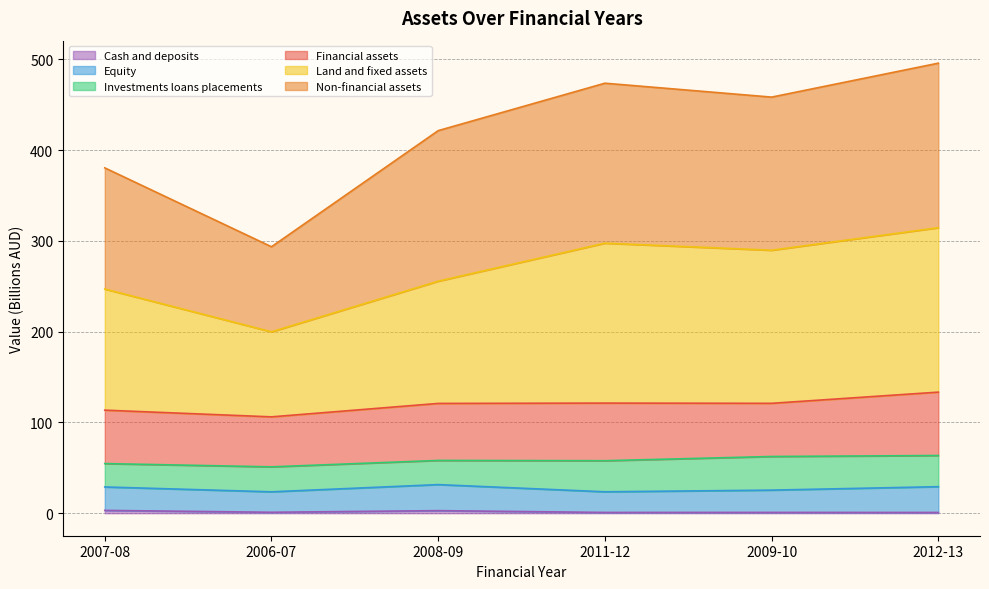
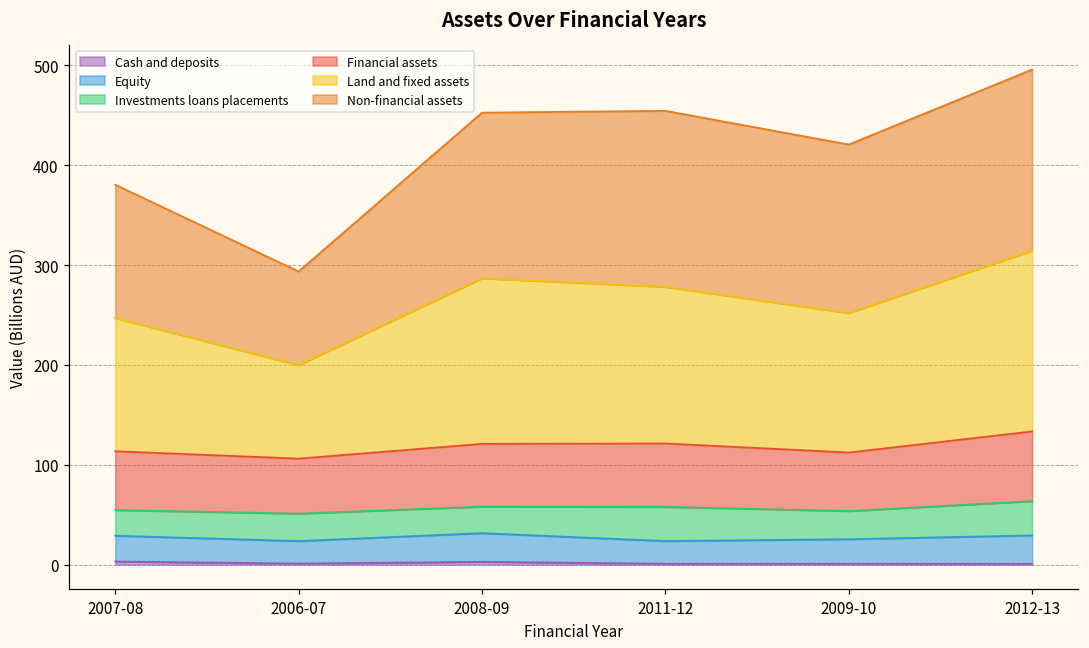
  {
    "Cash and deposits": {
      "2007-08": 0,
      "2006-07": 0,
      "2008-09": 0,
      "2011-12": 0,
      "2009-10": 0,
      "2012-13": 0
    },
    "Equity": {
      "2007-08": 30,
      "2006-07": 20,
      "2008-09": 30,
      "2011-12": 20,
      "2009-10": 20,
      "2012-13": 30
    },
    "Investments loans placements": {
      "2007-08": 30,
      "2006-07": 30,
      "2008-09": 30,
      "2011-12": 30,
-     "2009-10": 40,
+     "2009-10": 30,
      "2012-13": 30
    },
    "Land and fixed assets": {
      "2007-08": 130,
      "2006-07": 90,
-     "2008-09": 130,
-     "2011-12": 180,
-     "2009-10": 170,
+     "2008-09": 170,
+     "2011-12": 160,
+     "2009-10": 140,
      "2012-13": 180
    }
  }
